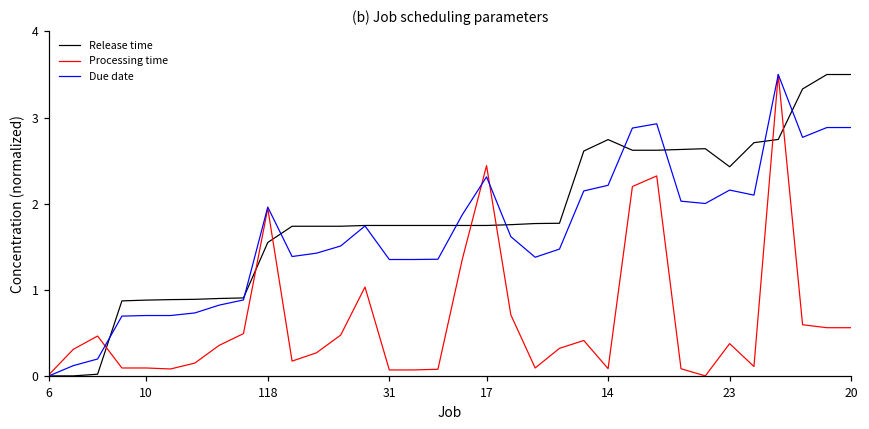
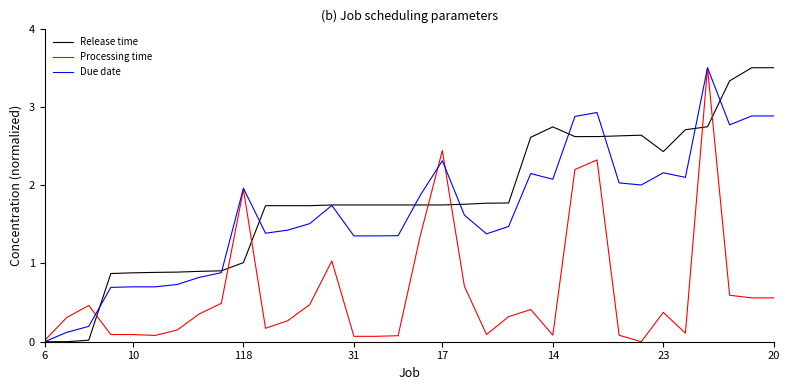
  {
    "Release time": {
-     "118": 1.5,
+     "118": 1.0,
      "14": 2.7,
      "23": 2.4
    },
    "Processing time": {
      "14": 0.1,
      "23": 0.4
    },
    "Due date": {
-     "14": 2.2,
+     "14": 2.1,
      "23": 2.2
    }
  }
